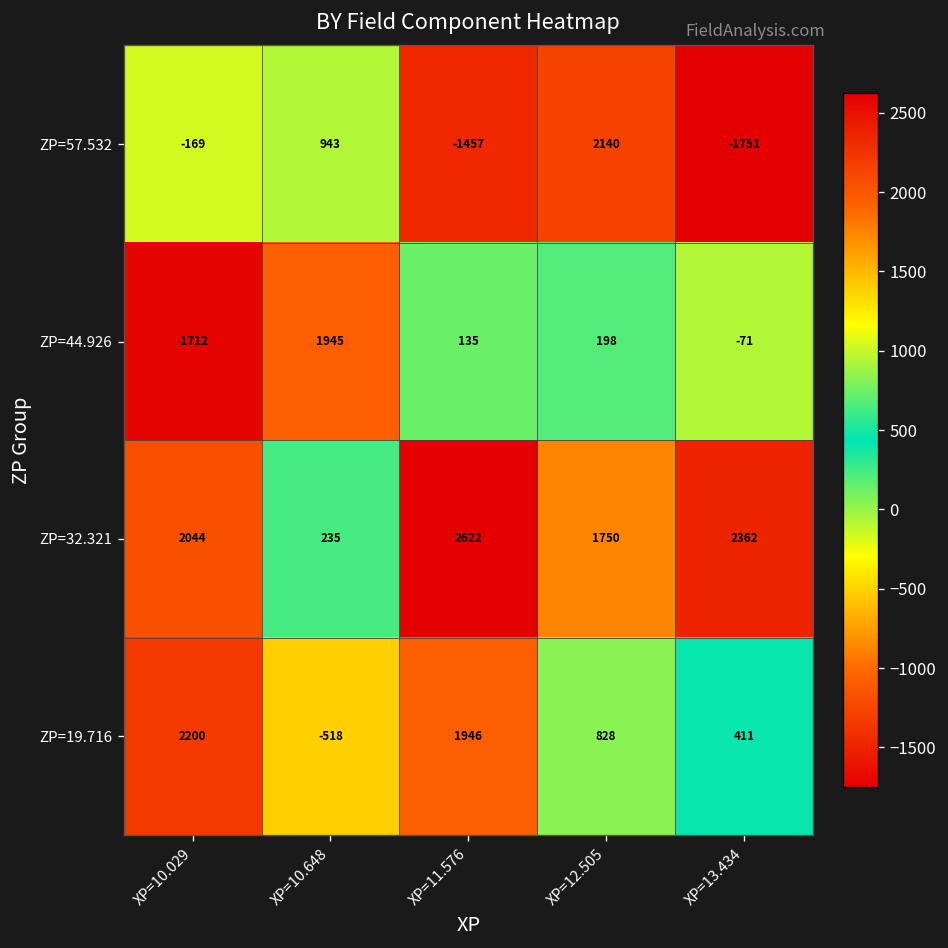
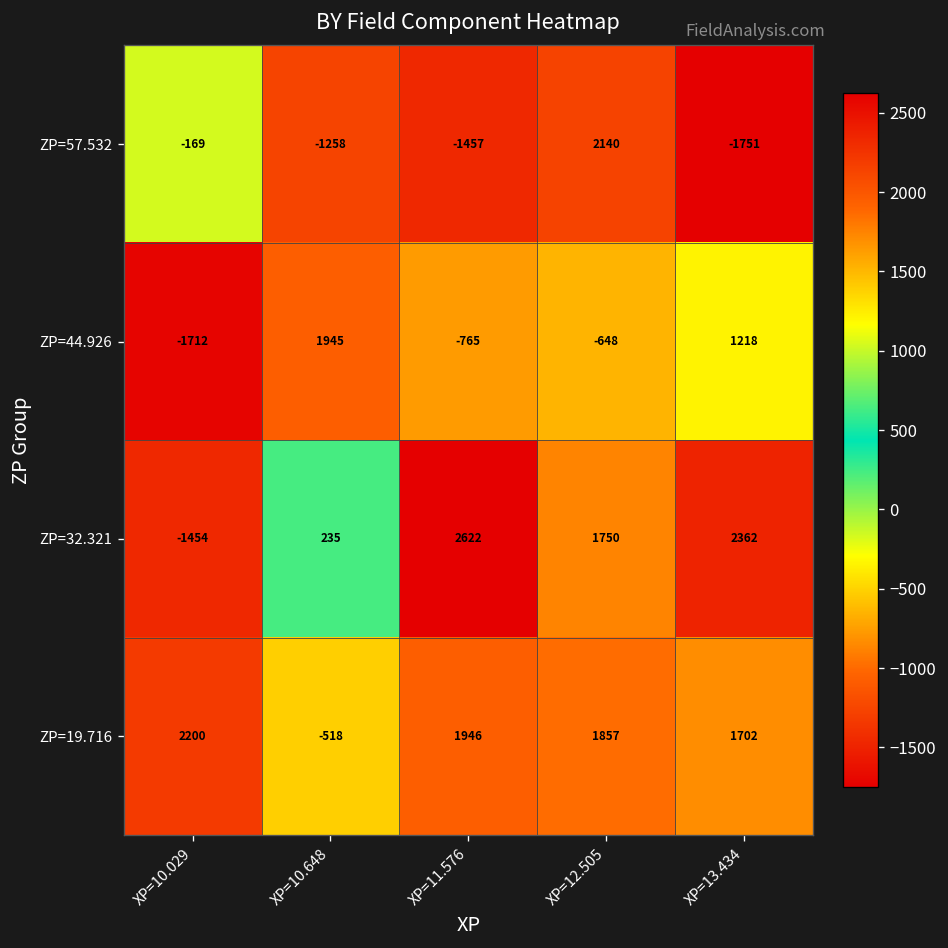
  {
    "ZP=57.532": {
      "XP=10.029": -169,
-     "XP=10.648": 943,
+     "XP=10.648": -1258,
      "XP=11.576": -1457,
      "XP=12.505": 2140,
      "XP=13.434": -1751
    },
    "ZP=44.926": {
      "XP=10.029": -1712,
      "XP=10.648": 1945,
-     "XP=11.576": 135,
-     "XP=12.505": 198,
-     "XP=13.434": -71
+     "XP=11.576": -765,
+     "XP=12.505": -648,
+     "XP=13.434": 1218
    },
    "ZP=32.321": {
-     "XP=10.029": 2044,
+     "XP=10.029": -1454,
      "XP=10.648": 235,
      "XP=11.576": 2622,
      "XP=12.505": 1750,
      "XP=13.434": 2362
    },
    "ZP=19.716": {
      "XP=10.029": 2200,
      "XP=10.648": -518,
      "XP=11.576": 1946,
-     "XP=12.505": 828,
-     "XP=13.434": 411
+     "XP=12.505": 1857,
+     "XP=13.434": 1702
    }
  }
